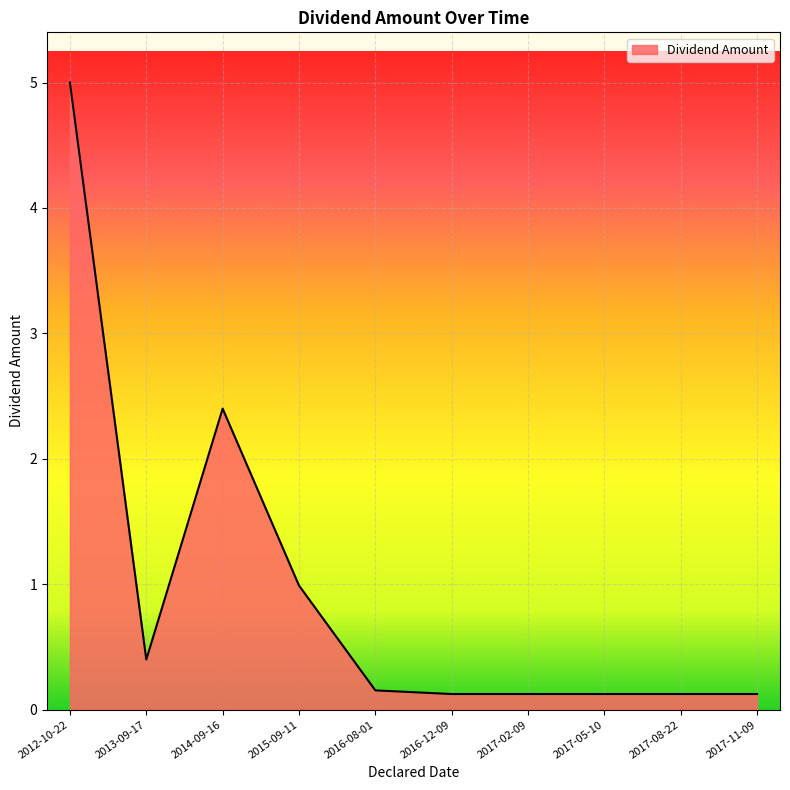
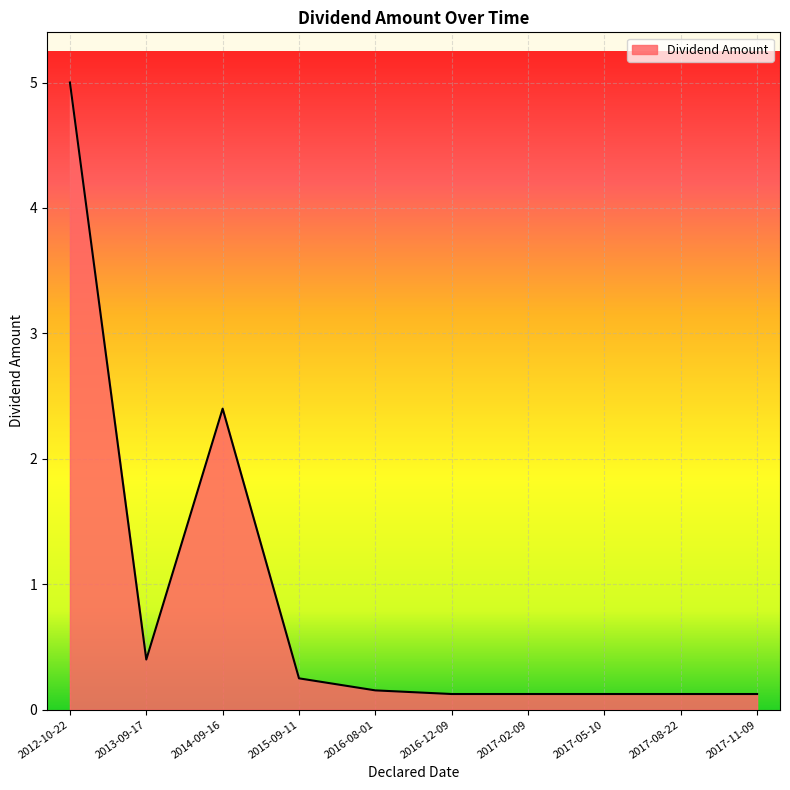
  {
    "2012-10-22": 5.00,
    "2013-09-17": 0.40,
    "2014-09-16": 2.40,
-   "2015-09-11": 0.99,
+   "2015-09-11": 0.25,
    "2016-08-01": 0.15,
    "2016-12-09": 0.13,
    "2017-02-09": 0.13,
    "2017-05-10": 0.13,
    "2017-08-22": 0.13,
    "2017-11-09": 0.13
  }
